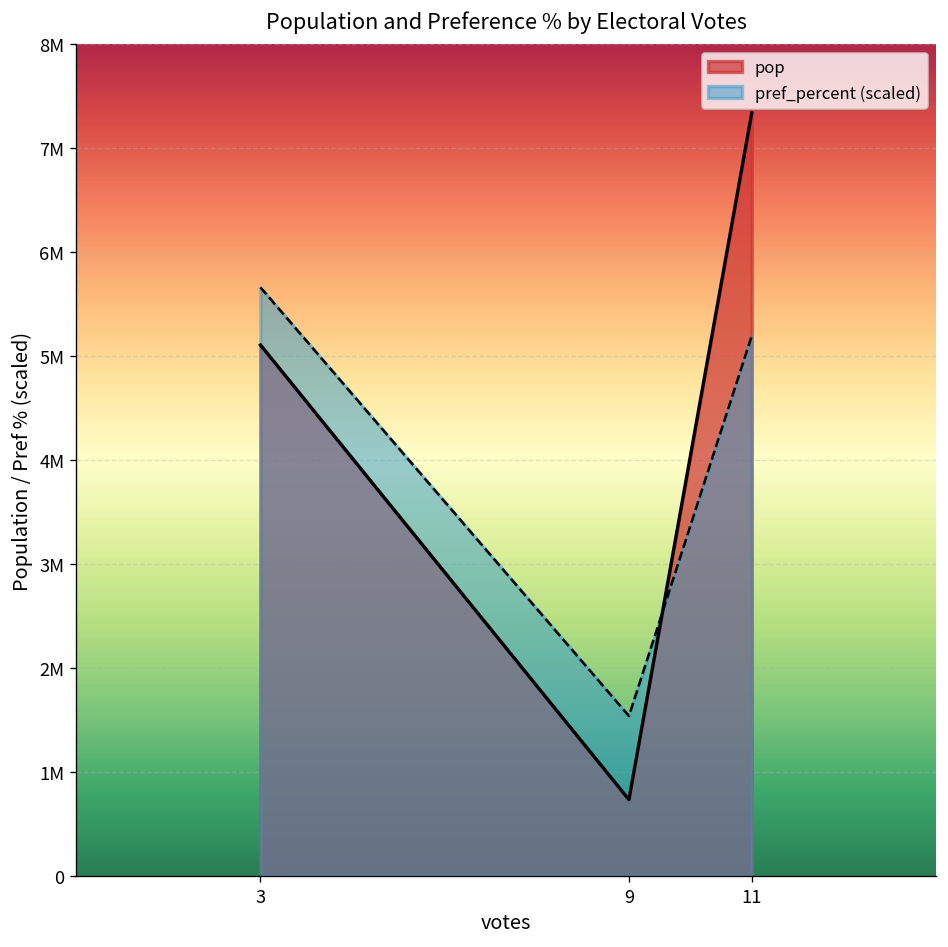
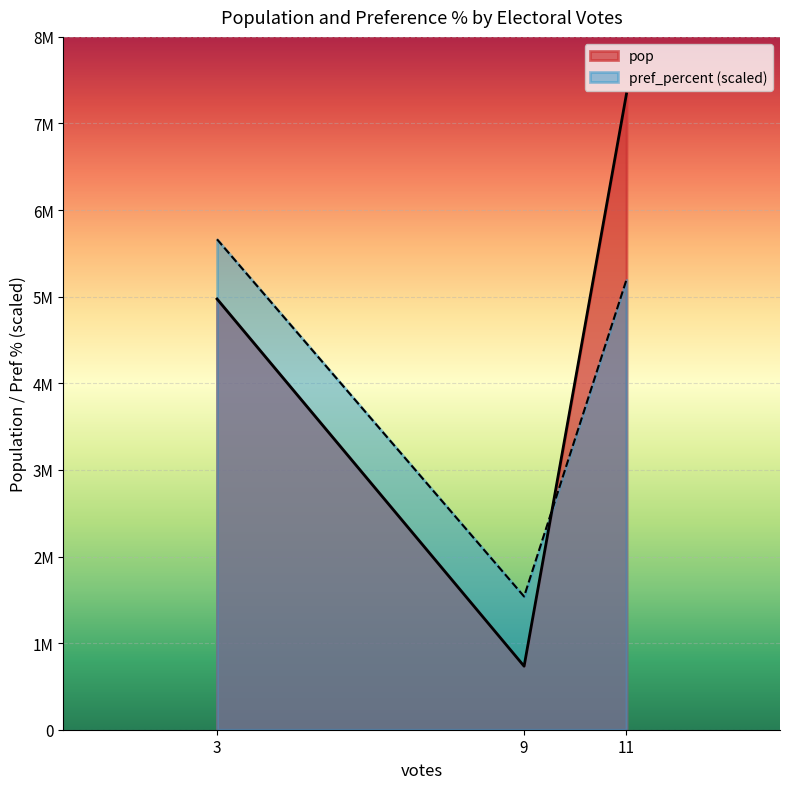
  {
    "pop": {
-     "3": 5100000,
+     "3": 5000000,
      "9": 700000,
      "11": 7300000
    },
    "pref_percent (scaled)": {
      "3": 5700000,
      "9": 1500000,
      "11": 5200000
    }
  }
